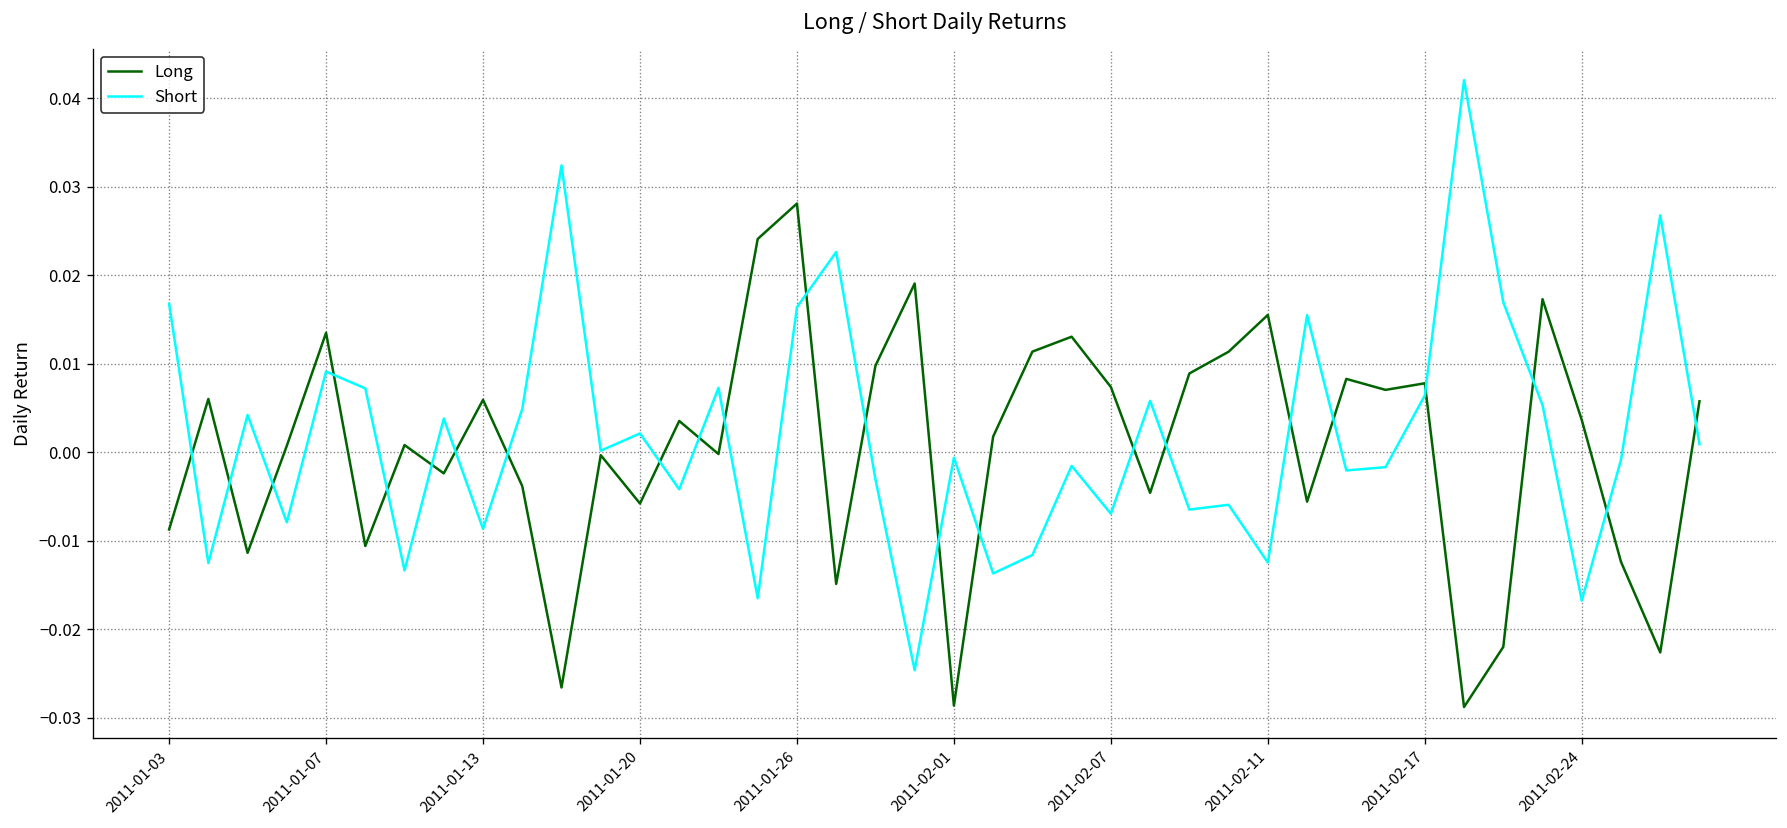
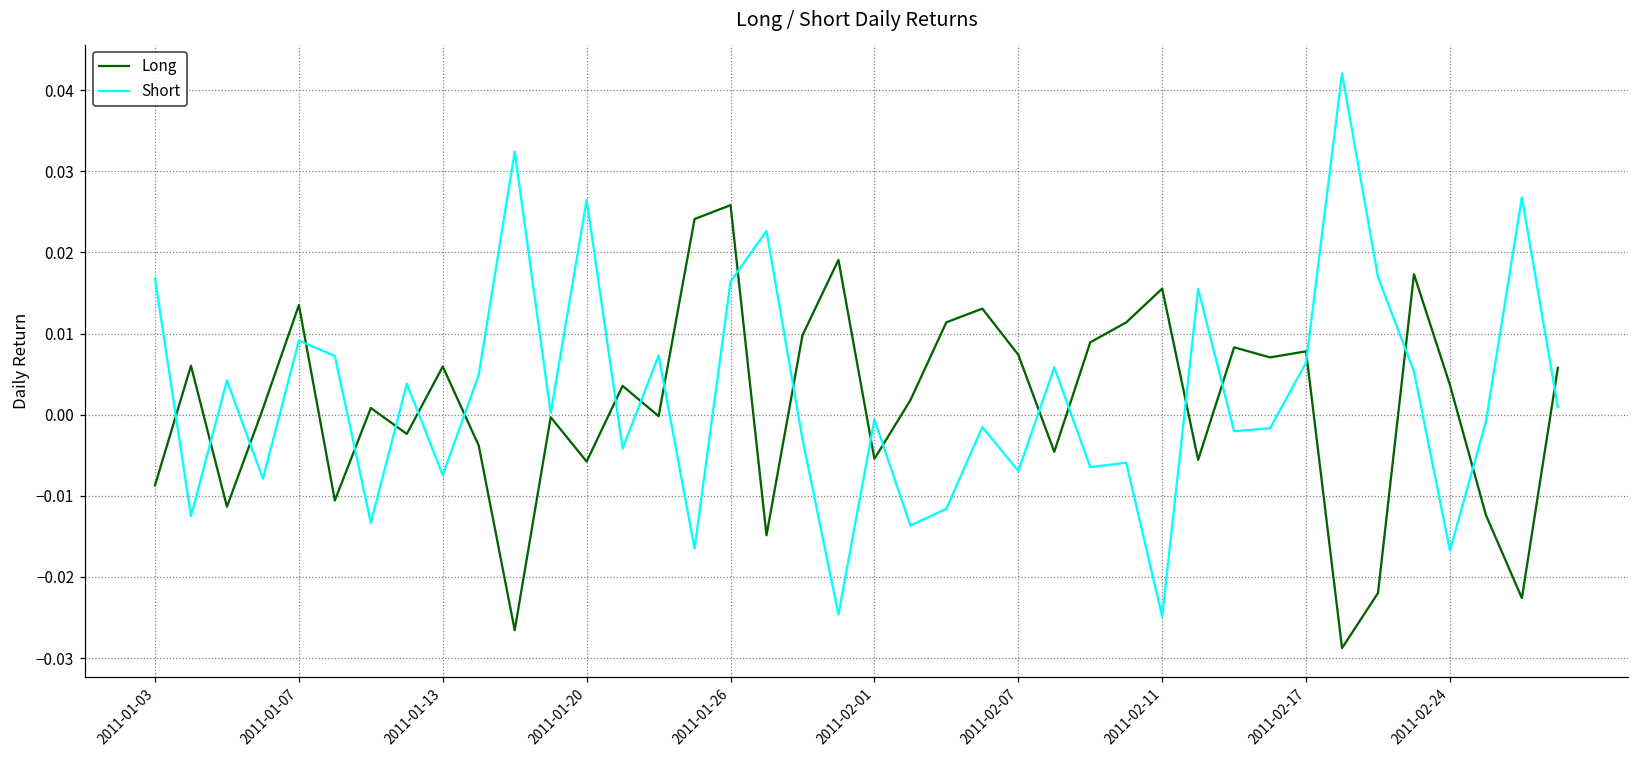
  {
    "Long": {
      "2011-01-03": -0.009,
      "2011-01-07": 0.014,
      "2011-01-13": 0.006,
      "2011-01-20": -0.006,
-     "2011-01-26": 0.028,
-     "2011-02-01": -0.029,
+     "2011-01-26": 0.026,
+     "2011-02-01": -0.005,
      "2011-02-07": 0.007,
      "2011-02-11": 0.016,
      "2011-02-17": 0.008,
      "2011-02-24": 0.004
    },
    "Short": {
      "2011-01-03": 0.017,
      "2011-01-07": 0.009,
-     "2011-01-13": -0.009,
-     "2011-01-20": 0.002,
+     "2011-01-13": -0.007,
+     "2011-01-20": 0.026,
      "2011-01-26": 0.016,
      "2011-02-01": -0.001,
      "2011-02-07": -0.007,
-     "2011-02-11": -0.012,
+     "2011-02-11": -0.025,
      "2011-02-17": 0.006,
      "2011-02-24": -0.017
    }
  }
